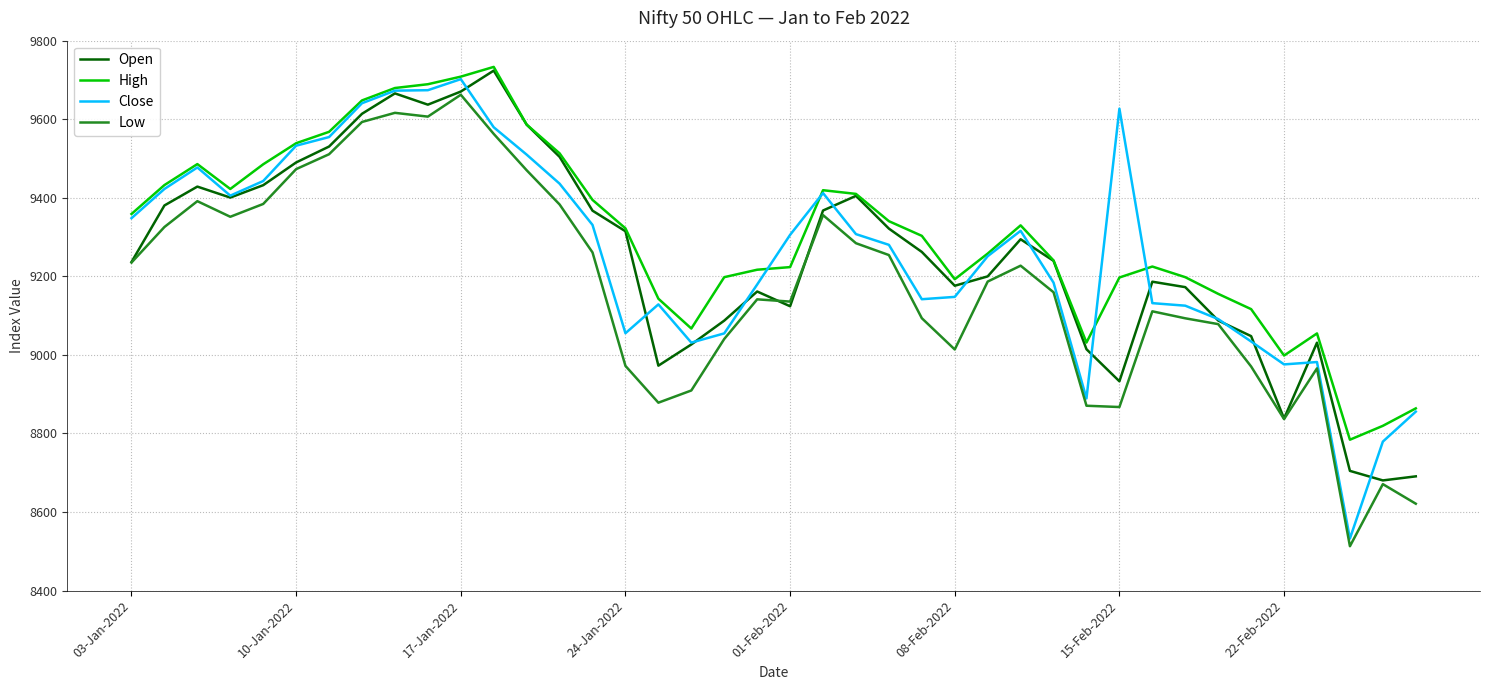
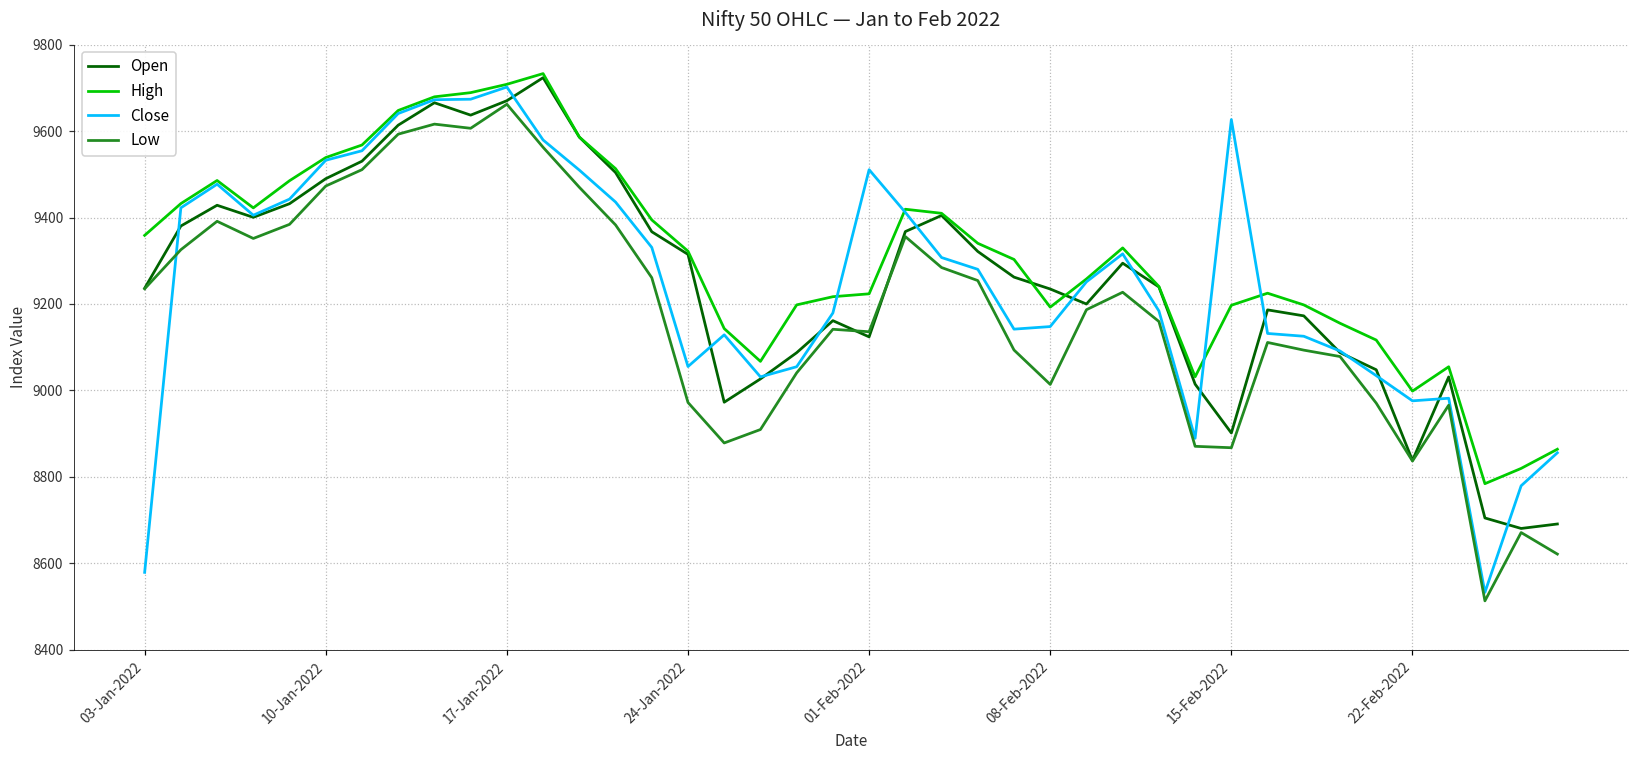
  {
    "Open": {
      "10-Jan-2022": 9490,
      "17-Jan-2022": 9670,
      "24-Jan-2022": 9310,
      "01-Feb-2022": 9120,
-     "08-Feb-2022": 9180,
-     "15-Feb-2022": 8930
+     "08-Feb-2022": 9230,
+     "15-Feb-2022": 8900
    },
    "High": {
      "03-Jan-2022": 9360,
      "24-Jan-2022": 9320,
      "01-Feb-2022": 9220,
      "08-Feb-2022": 9190,
      "15-Feb-2022": 9200,
      "22-Feb-2022": 9000
    },
    "Close": {
-     "03-Jan-2022": 9350,
+     "03-Jan-2022": 8580,
      "24-Jan-2022": 9060,
-     "01-Feb-2022": 9310,
+     "01-Feb-2022": 9510,
      "08-Feb-2022": 9150,
      "15-Feb-2022": 9630,
      "22-Feb-2022": 8980
    },
    "Low": {
      "10-Jan-2022": 9470,
      "17-Jan-2022": 9660,
      "24-Jan-2022": 8970,
      "01-Feb-2022": 9140,
      "08-Feb-2022": 9010,
      "15-Feb-2022": 8870
    }
  }
